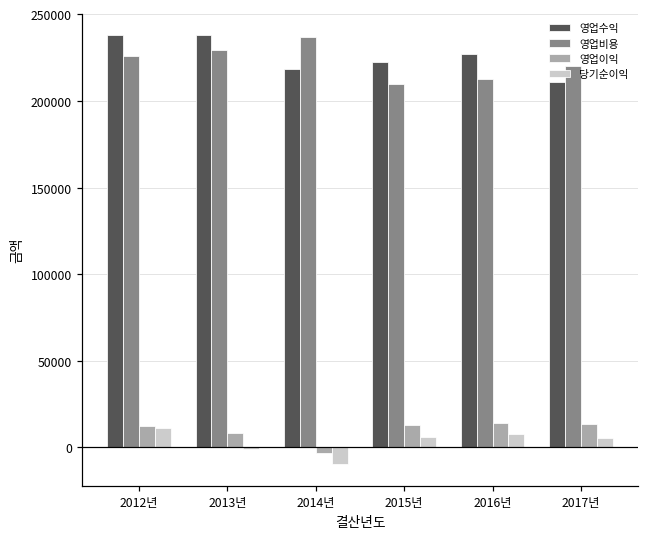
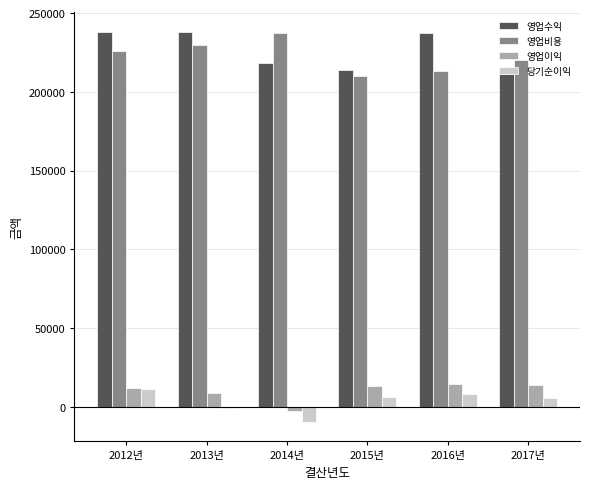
  {
    "영업수익": {
      "2012년": 238000,
      "2013년": 238000,
      "2014년": 218000,
-     "2015년": 223000,
-     "2016년": 227000,
+     "2015년": 214000,
+     "2016년": 237000,
      "2017년": 211000
    }
  }
